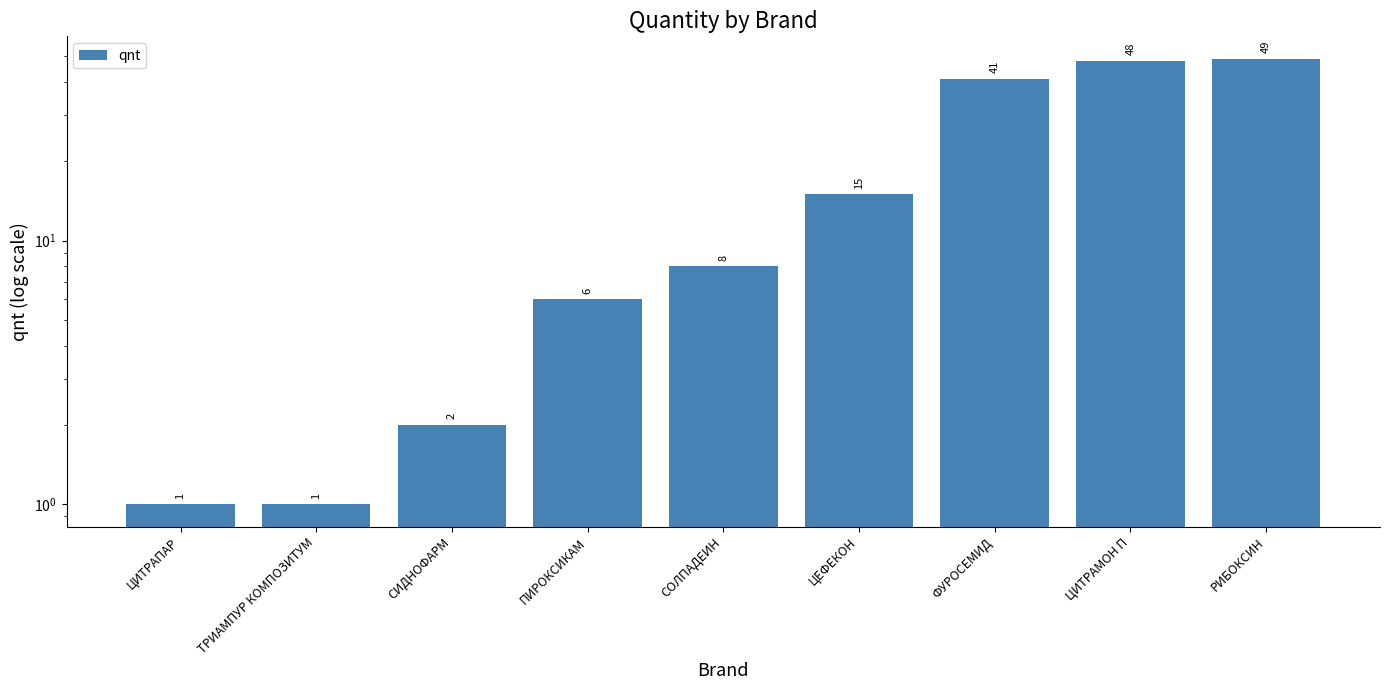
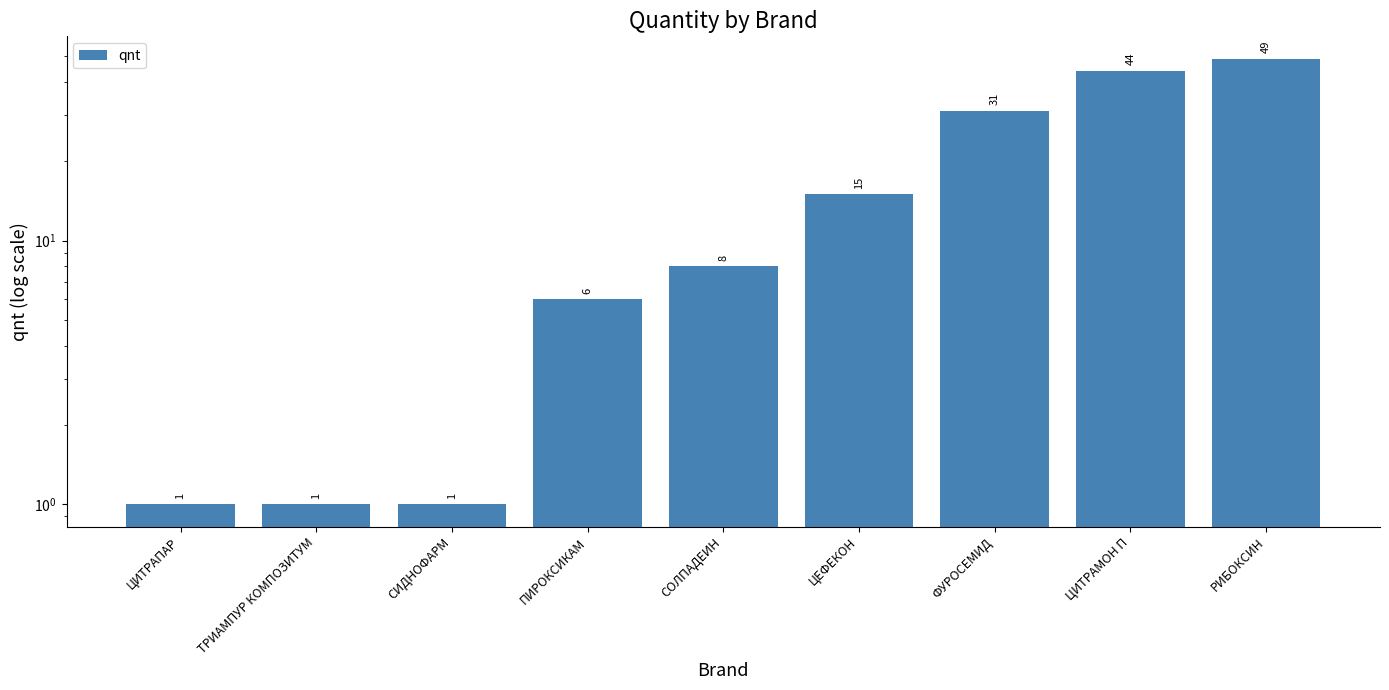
  {
    "ЦИТРАПАР": 1,
    "ТРИАМПУР КОМПОЗИТУМ": 1,
-   "СИДНОФАРМ": 2,
+   "СИДНОФАРМ": 1,
    "ПИРОКСИКАМ": 6,
    "СОЛПАДЕИН": 8,
    "ЦЕФЕКОН": 15,
-   "ФУРОСЕМИД": 41,
-   "ЦИТРАМОН П": 48,
+   "ФУРОСЕМИД": 31,
+   "ЦИТРАМОН П": 44,
    "РИБОКСИН": 49
  }
